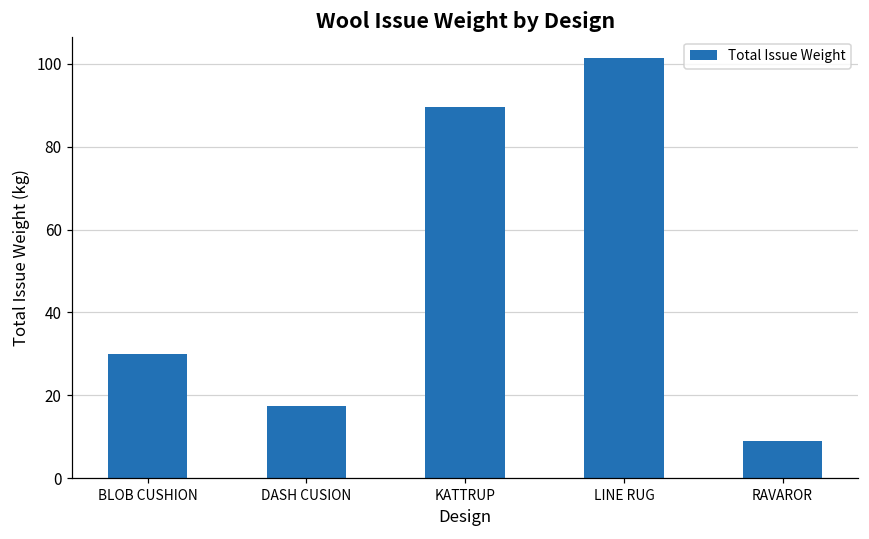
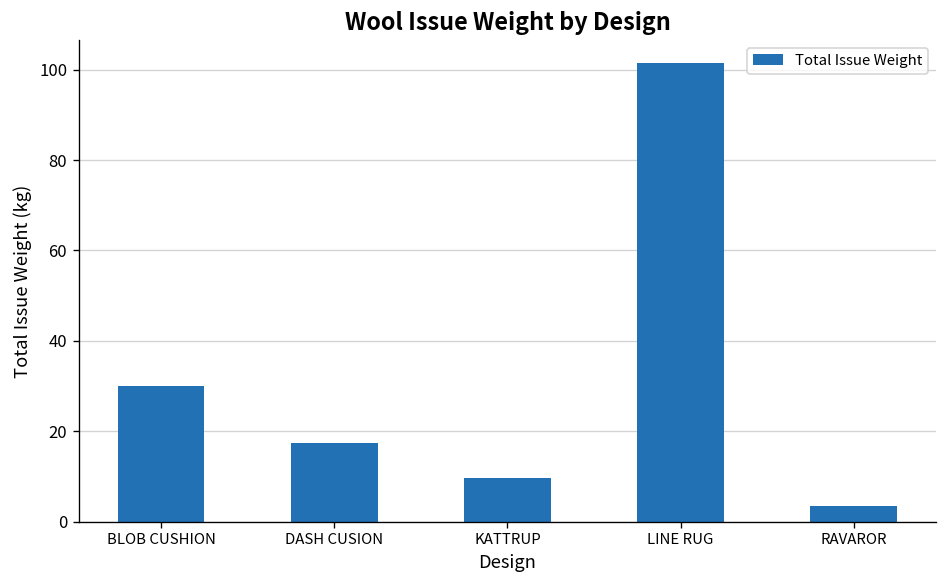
  {
    "BLOB CUSHION": 30,
    "DASH CUSION": 18,
-   "KATTRUP": 90,
+   "KATTRUP": 10,
    "LINE RUG": 102,
-   "RAVAROR": 9
+   "RAVAROR": 4
  }
